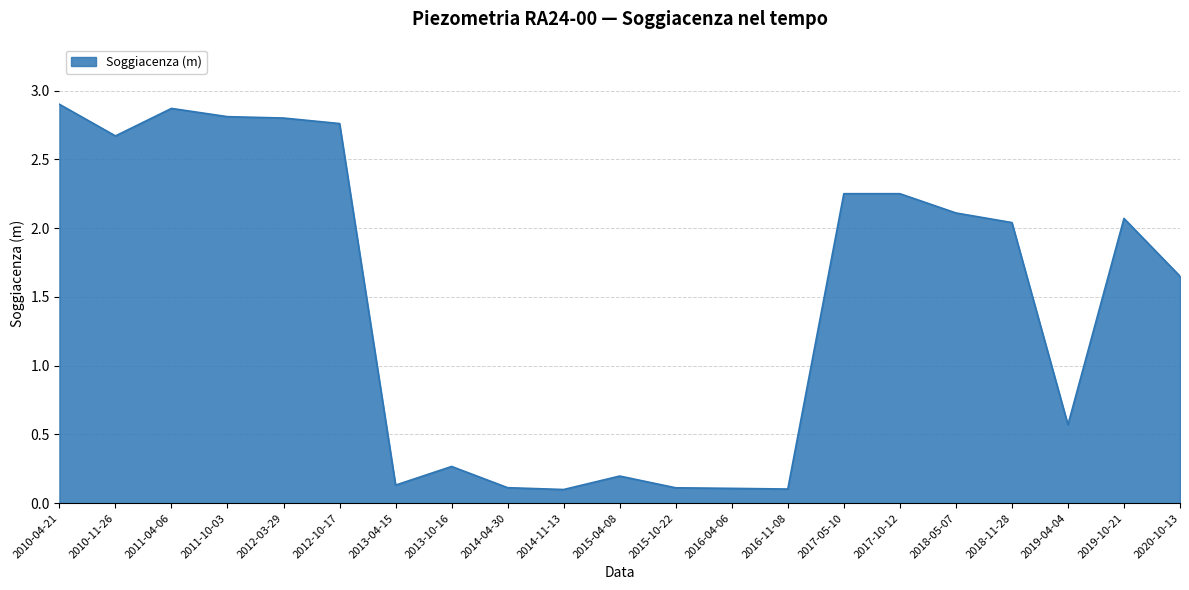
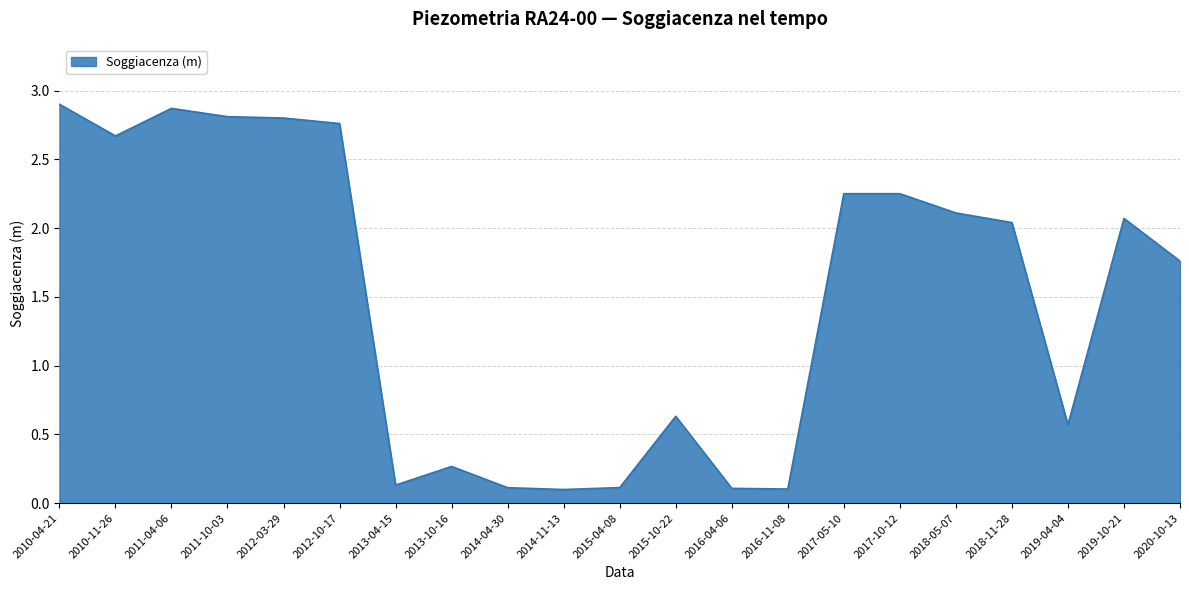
  {
    "2010-04-21": 2.90,
    "2010-11-26": 2.67,
    "2011-04-06": 2.87,
    "2011-10-03": 2.81,
    "2012-03-29": 2.80,
    "2012-10-17": 2.76,
    "2013-04-15": 0.13,
    "2013-10-16": 0.27,
    "2014-04-30": 0.11,
    "2014-11-13": 0.10,
-   "2015-04-08": 0.20,
-   "2015-10-22": 0.11,
+   "2015-04-08": 0.11,
+   "2015-10-22": 0.63,
    "2016-04-06": 0.11,
    "2016-11-08": 0.10,
    "2017-05-10": 2.25,
    "2017-10-12": 2.25,
    "2018-05-07": 2.11,
    "2018-11-28": 2.04,
    "2019-04-04": 0.57,
    "2019-10-21": 2.07,
-   "2020-10-13": 1.65
+   "2020-10-13": 1.76
  }
